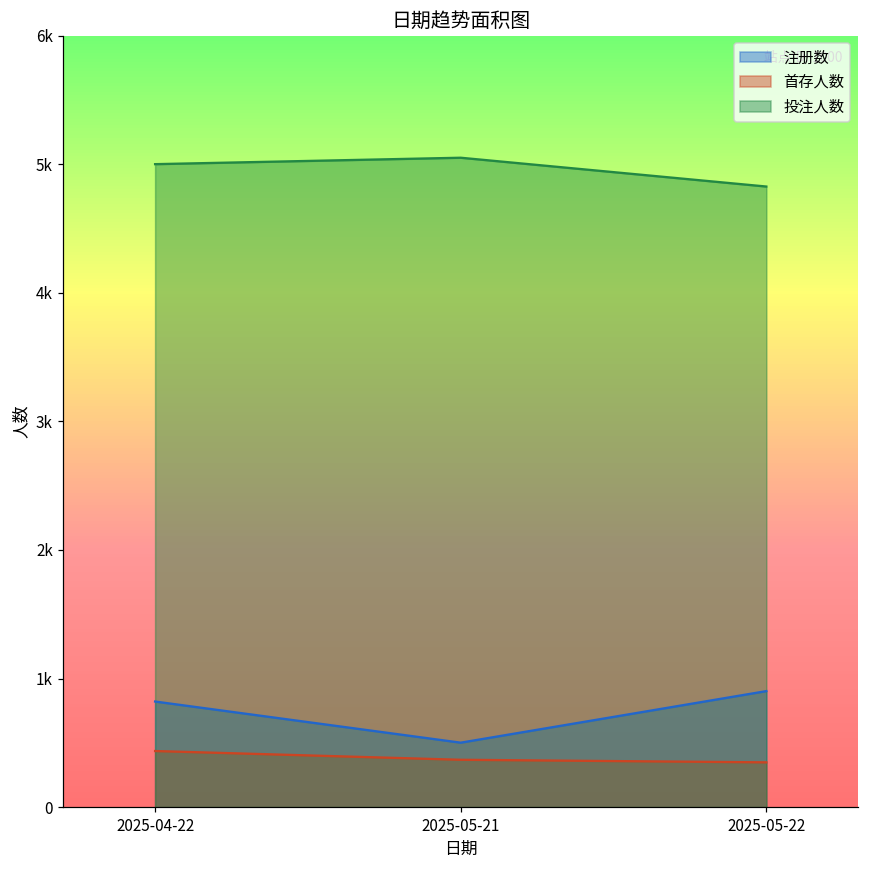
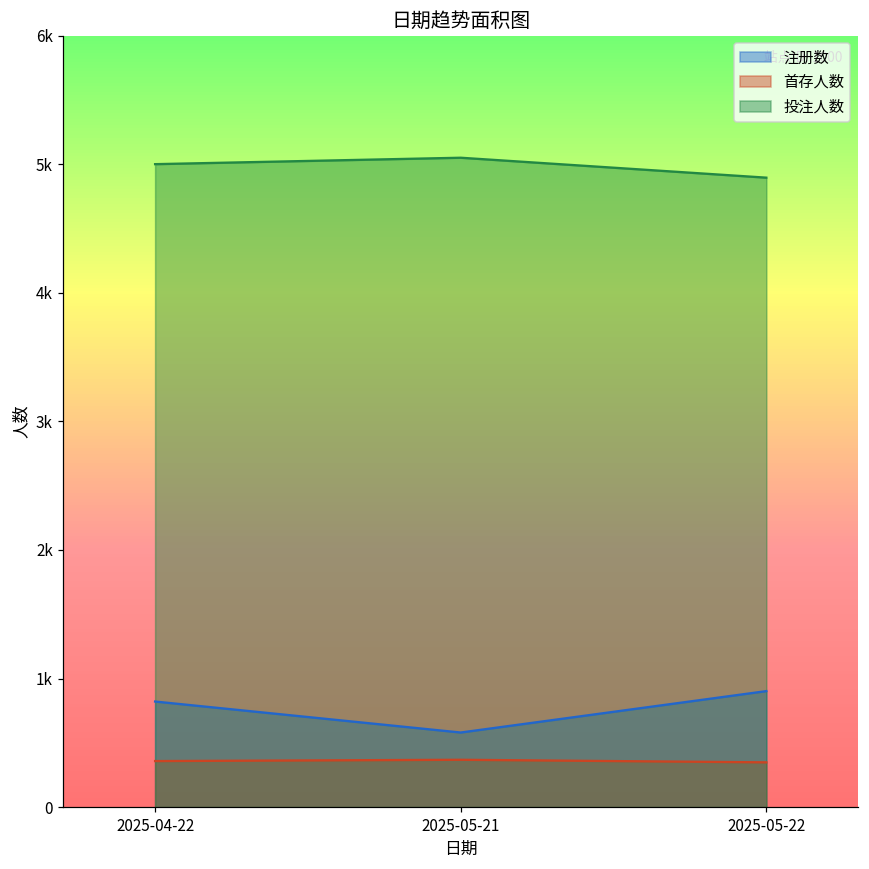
  {
    "注册数": {
      "2025-04-22": 820,
-     "2025-05-21": 500,
+     "2025-05-21": 580,
      "2025-05-22": 900
    },
    "首存人数": {
-     "2025-04-22": 440,
+     "2025-04-22": 360,
      "2025-05-21": 370,
      "2025-05-22": 350
    },
    "投注人数": {
      "2025-04-22": 5000,
      "2025-05-21": 5050,
-     "2025-05-22": 4830
+     "2025-05-22": 4900
    }
  }
